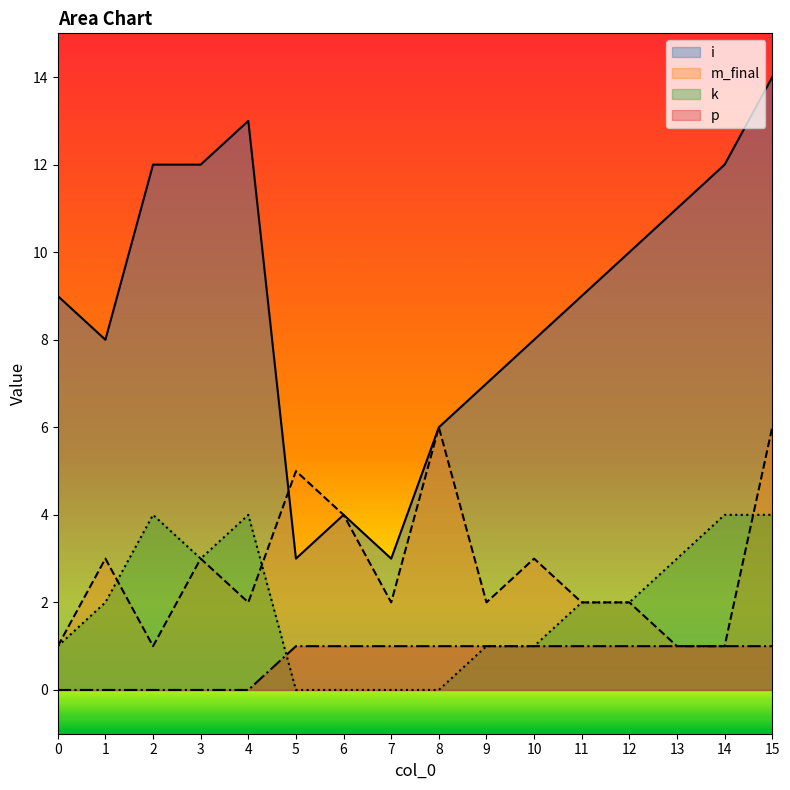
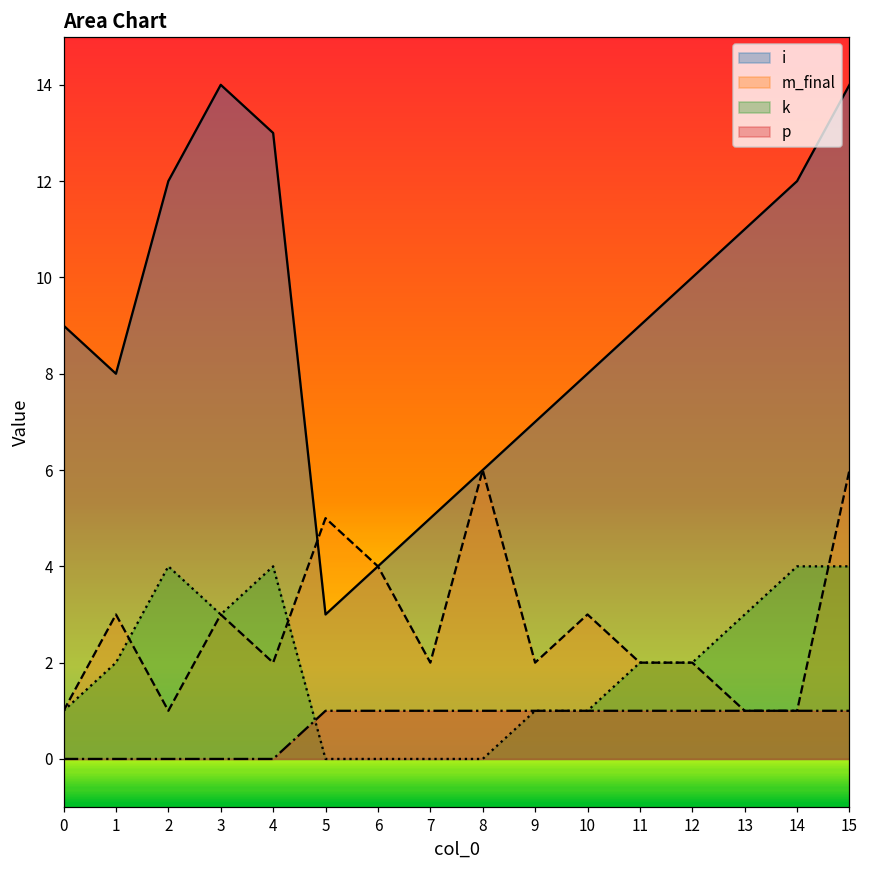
  {
    "i": {
      "0": 9,
      "1": 8,
      "2": 12,
-     "3": 12,
+     "3": 14,
      "4": 13,
      "5": 3,
-     "7": 3,
+     "7": 5,
      "9": 7,
      "10": 8,
      "11": 9,
      "12": 10,
      "13": 11,
      "14": 12,
      "15": 14
    },
    "k": {
      "1": 2,
      "2": 4,
      "4": 4,
      "5": 0,
      "6": 0,
      "7": 0,
      "8": 0,
      "13": 3,
      "14": 4,
      "15": 4
    }
  }
